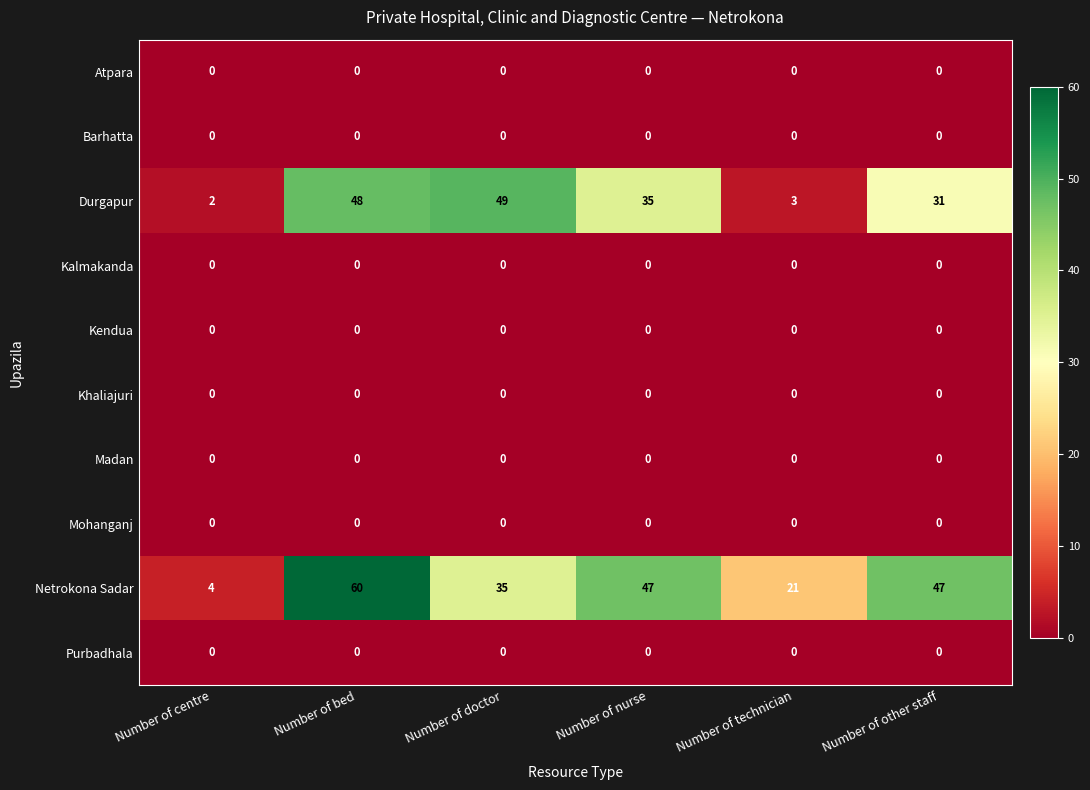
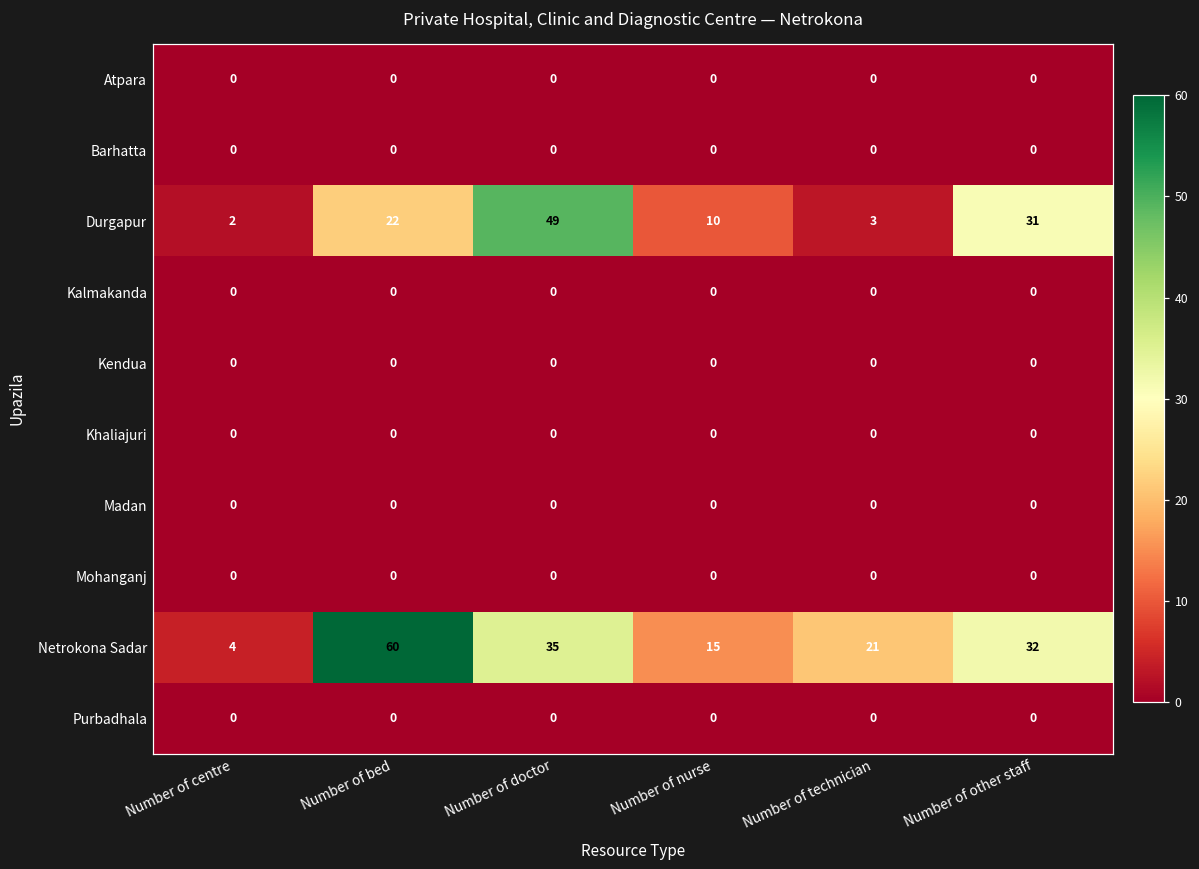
  {
    "Atpara": {
      "Number of centre": 0,
      "Number of bed": 0,
      "Number of doctor": 0,
      "Number of nurse": 0,
      "Number of technician": 0,
      "Number of other staff": 0
    },
    "Barhatta": {
      "Number of centre": 0,
      "Number of bed": 0,
      "Number of doctor": 0,
      "Number of nurse": 0,
      "Number of technician": 0,
      "Number of other staff": 0
    },
    "Durgapur": {
      "Number of centre": 2,
-     "Number of bed": 48,
+     "Number of bed": 22,
      "Number of doctor": 49,
-     "Number of nurse": 35,
+     "Number of nurse": 10,
      "Number of technician": 3,
      "Number of other staff": 31
    },
    "Kalmakanda": {
      "Number of centre": 0,
      "Number of bed": 0,
      "Number of doctor": 0,
      "Number of nurse": 0,
      "Number of technician": 0,
      "Number of other staff": 0
    },
    "Kendua": {
      "Number of centre": 0,
      "Number of bed": 0,
      "Number of doctor": 0,
      "Number of nurse": 0,
      "Number of technician": 0,
      "Number of other staff": 0
    },
    "Khaliajuri": {
      "Number of centre": 0,
      "Number of bed": 0,
      "Number of doctor": 0,
      "Number of nurse": 0,
      "Number of technician": 0,
      "Number of other staff": 0
    },
    "Madan": {
      "Number of centre": 0,
      "Number of bed": 0,
      "Number of doctor": 0,
      "Number of nurse": 0,
      "Number of technician": 0,
      "Number of other staff": 0
    },
    "Mohanganj": {
      "Number of centre": 0,
      "Number of bed": 0,
      "Number of doctor": 0,
      "Number of nurse": 0,
      "Number of technician": 0,
      "Number of other staff": 0
    },
    "Netrokona Sadar": {
      "Number of centre": 4,
      "Number of bed": 60,
      "Number of doctor": 35,
-     "Number of nurse": 47,
+     "Number of nurse": 15,
      "Number of technician": 21,
-     "Number of other staff": 47
+     "Number of other staff": 32
    },
    "Purbadhala": {
      "Number of centre": 0,
      "Number of bed": 0,
      "Number of doctor": 0,
      "Number of nurse": 0,
      "Number of technician": 0,
      "Number of other staff": 0
    }
  }
